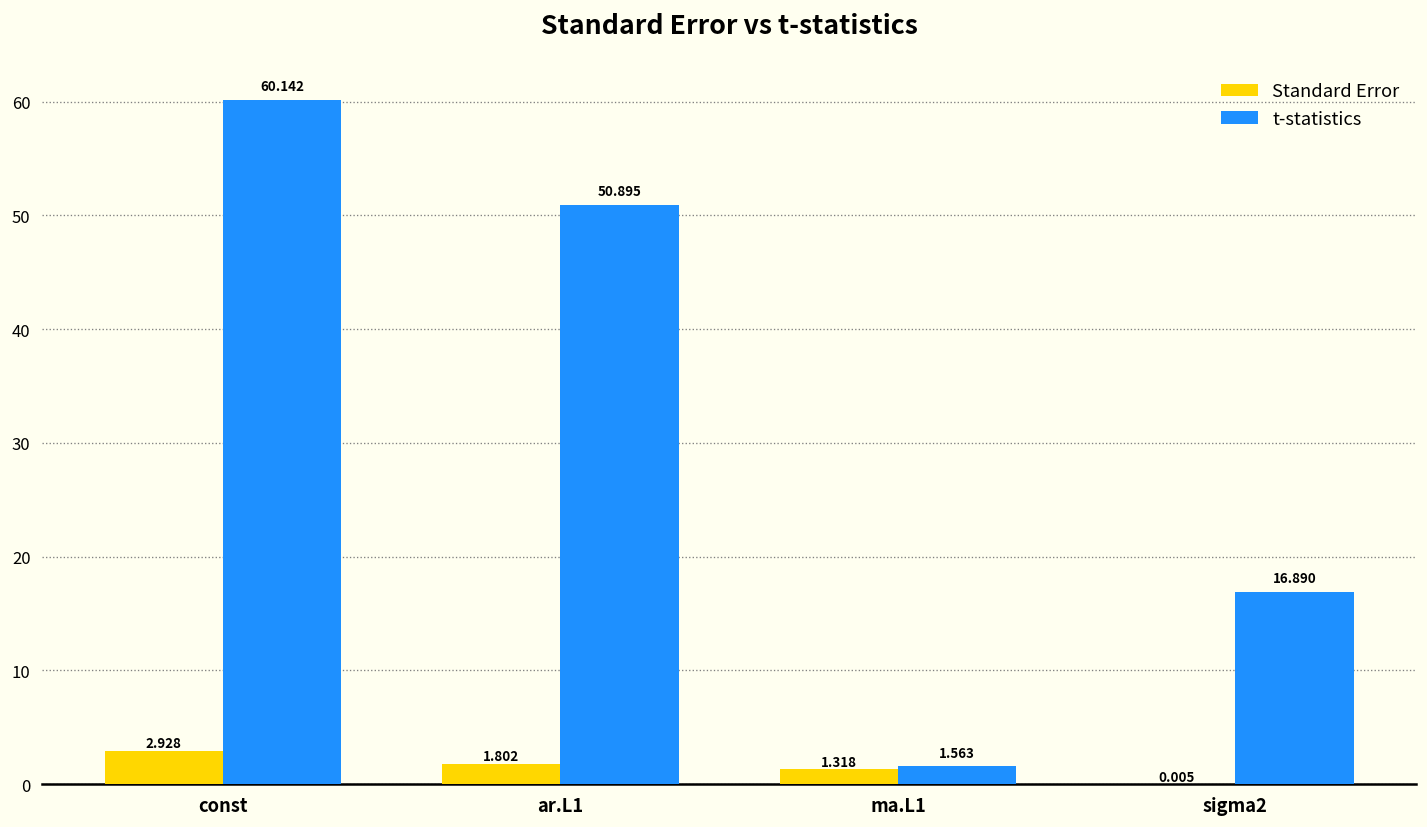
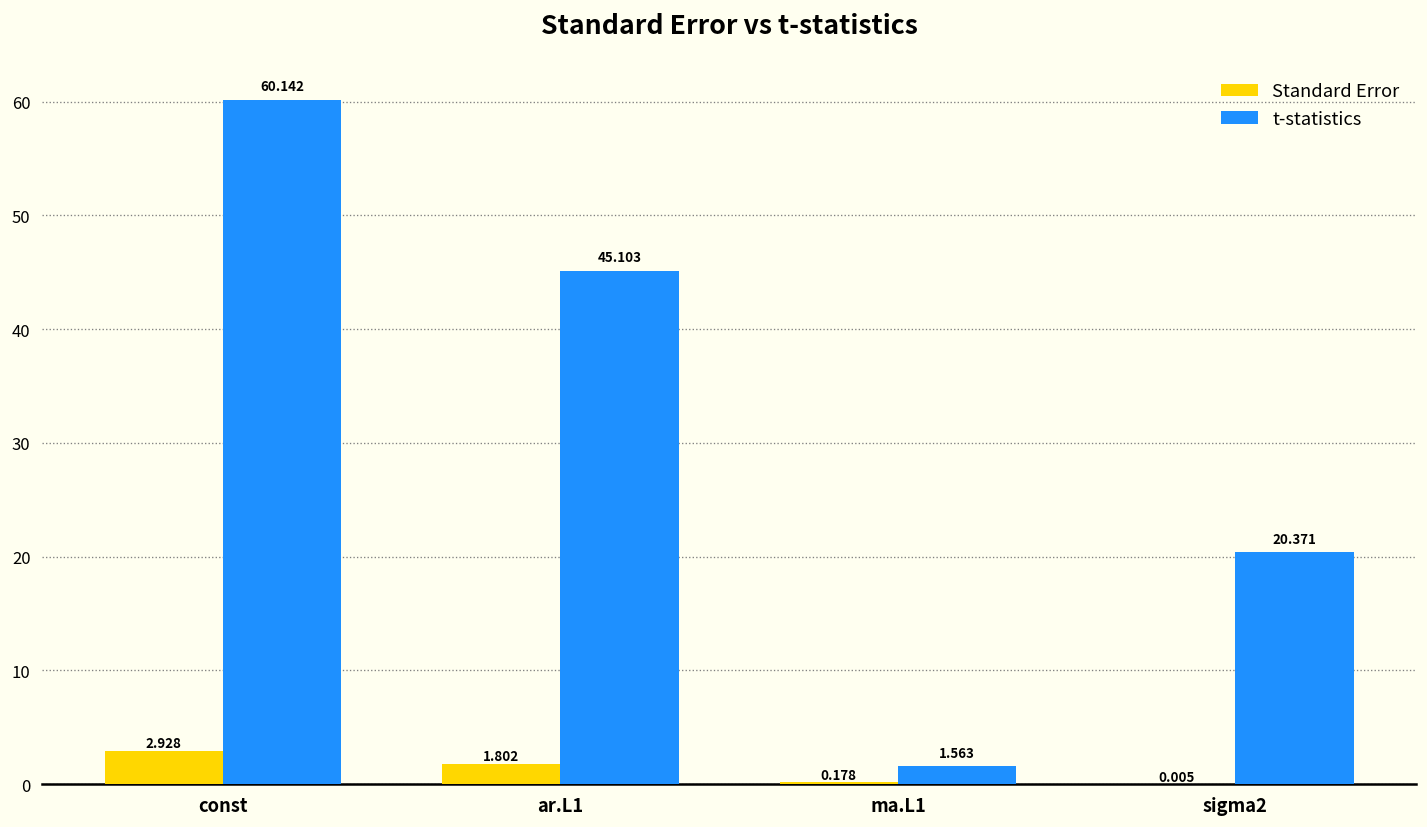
  {
    "Standard Error": {
      "const": 2.928,
      "ar.L1": 1.802,
-     "ma.L1": 1.318,
+     "ma.L1": 0.178,
      "sigma2": 0.005
    },
    "t-statistics": {
      "const": 60.142,
-     "ar.L1": 50.895,
+     "ar.L1": 45.103,
      "ma.L1": 1.563,
-     "sigma2": 16.890
+     "sigma2": 20.371
    }
  }
